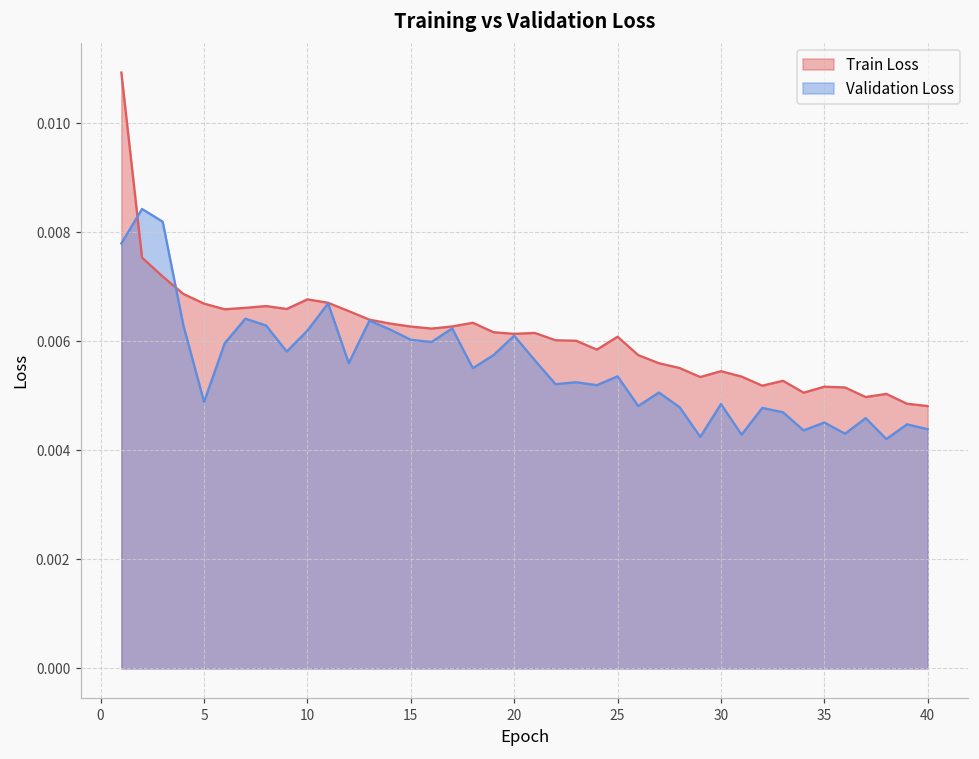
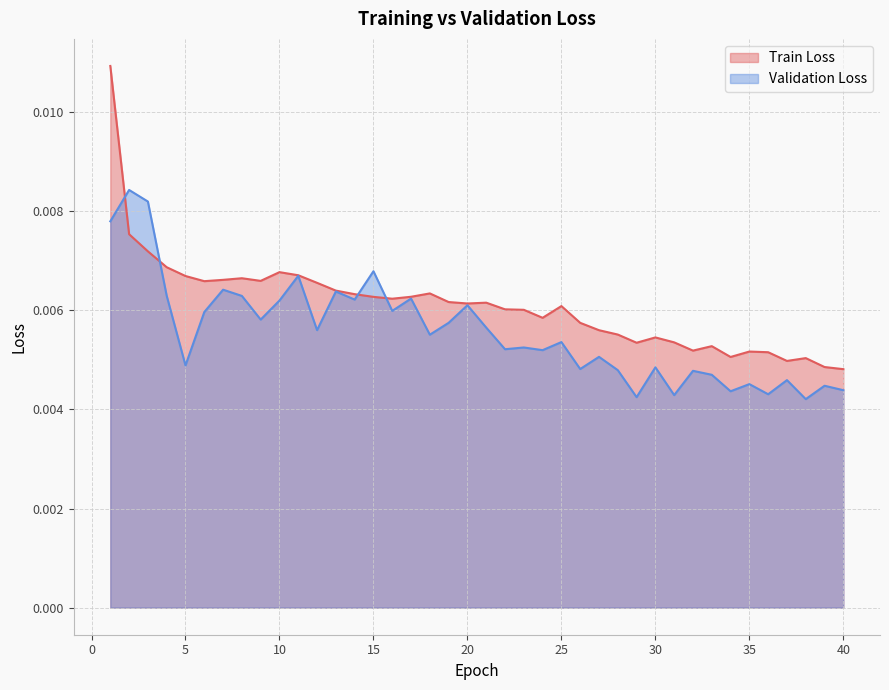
  {
    "Train Loss": {
      "5": 0.0067,
      "10": 0.0068,
      "15": 0.0063,
      "25": 0.0061,
      "30": 0.0055,
      "35": 0.0052,
      "40": 0.0048
    },
    "Validation Loss": {
      "5": 0.0049,
      "10": 0.0062,
-     "15": 0.0060,
+     "15": 0.0068,
      "25": 0.0054,
      "30": 0.0049,
      "35": 0.0045,
      "40": 0.0044
    }
  }
